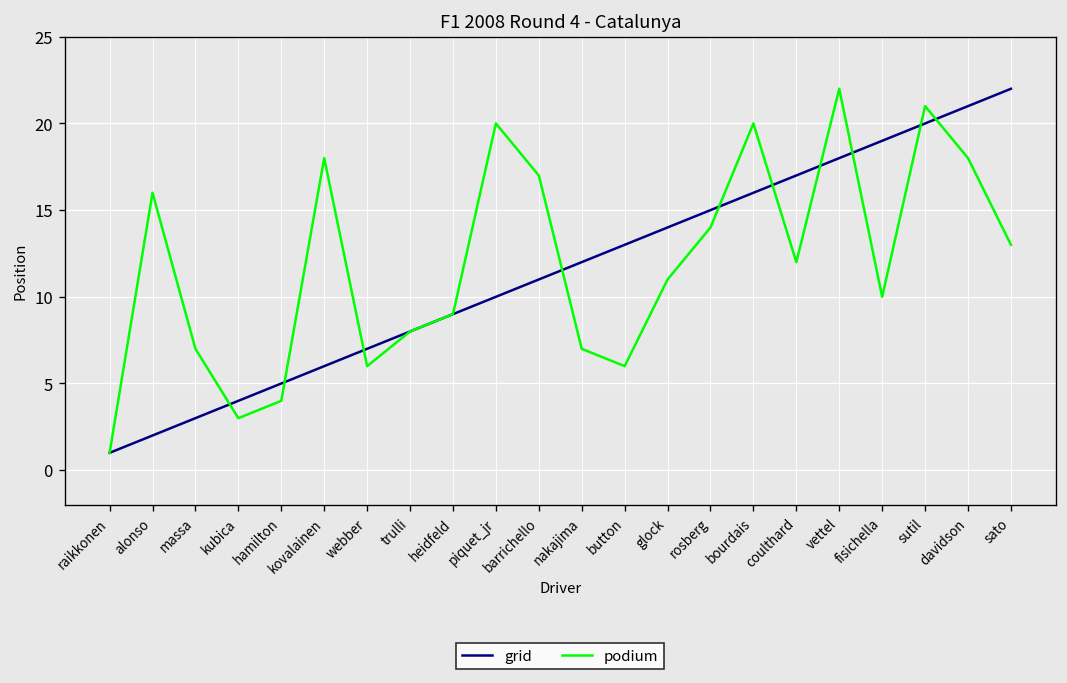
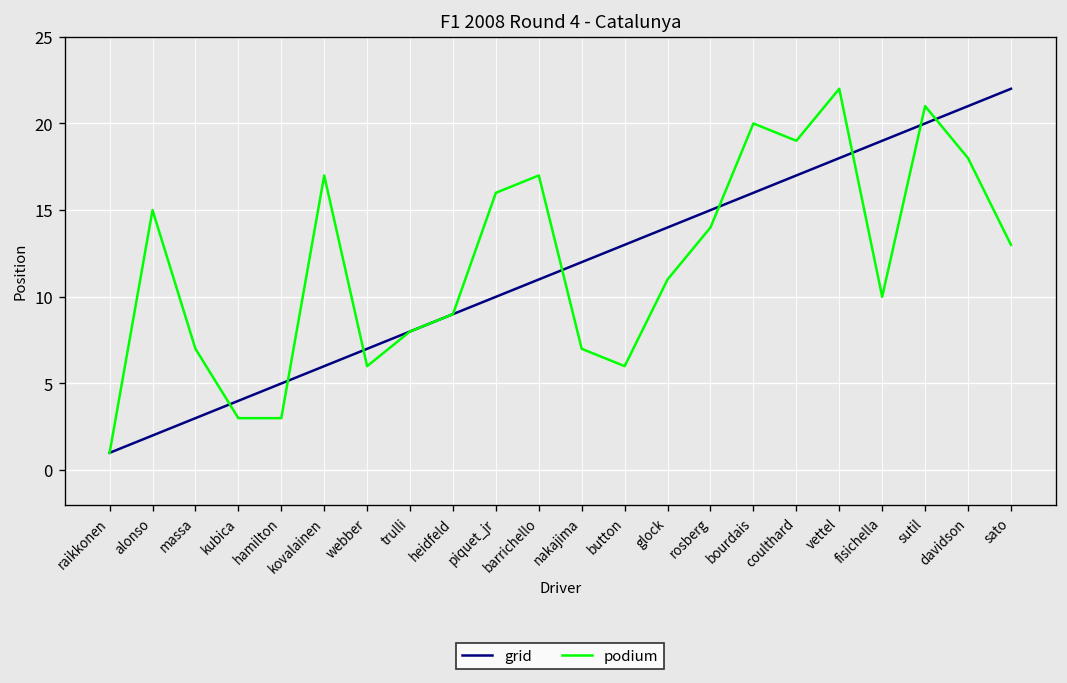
  {
    "grid": {
      "alonso": 2,
      "massa": 3,
      "kubica": 4,
      "hamilton": 5,
      "kovalainen": 6,
      "webber": 7,
      "piquet_jr": 10,
      "barrichello": 11,
      "nakajima": 12,
      "button": 13,
      "glock": 14,
      "rosberg": 15,
      "bourdais": 16,
      "coulthard": 17,
      "vettel": 18,
      "fisichella": 19,
      "sutil": 20,
      "davidson": 21,
      "sato": 22
    },
    "podium": {
-     "alonso": 16,
+     "alonso": 15,
      "massa": 7,
      "kubica": 3,
-     "hamilton": 4,
-     "kovalainen": 18,
+     "hamilton": 3,
+     "kovalainen": 17,
      "webber": 6,
-     "piquet_jr": 20,
+     "piquet_jr": 16,
      "barrichello": 17,
      "nakajima": 7,
      "button": 6,
      "glock": 11,
      "rosberg": 14,
      "bourdais": 20,
-     "coulthard": 12,
+     "coulthard": 19,
      "vettel": 22,
      "fisichella": 10,
      "sutil": 21,
      "davidson": 18,
      "sato": 13
    }
  }
